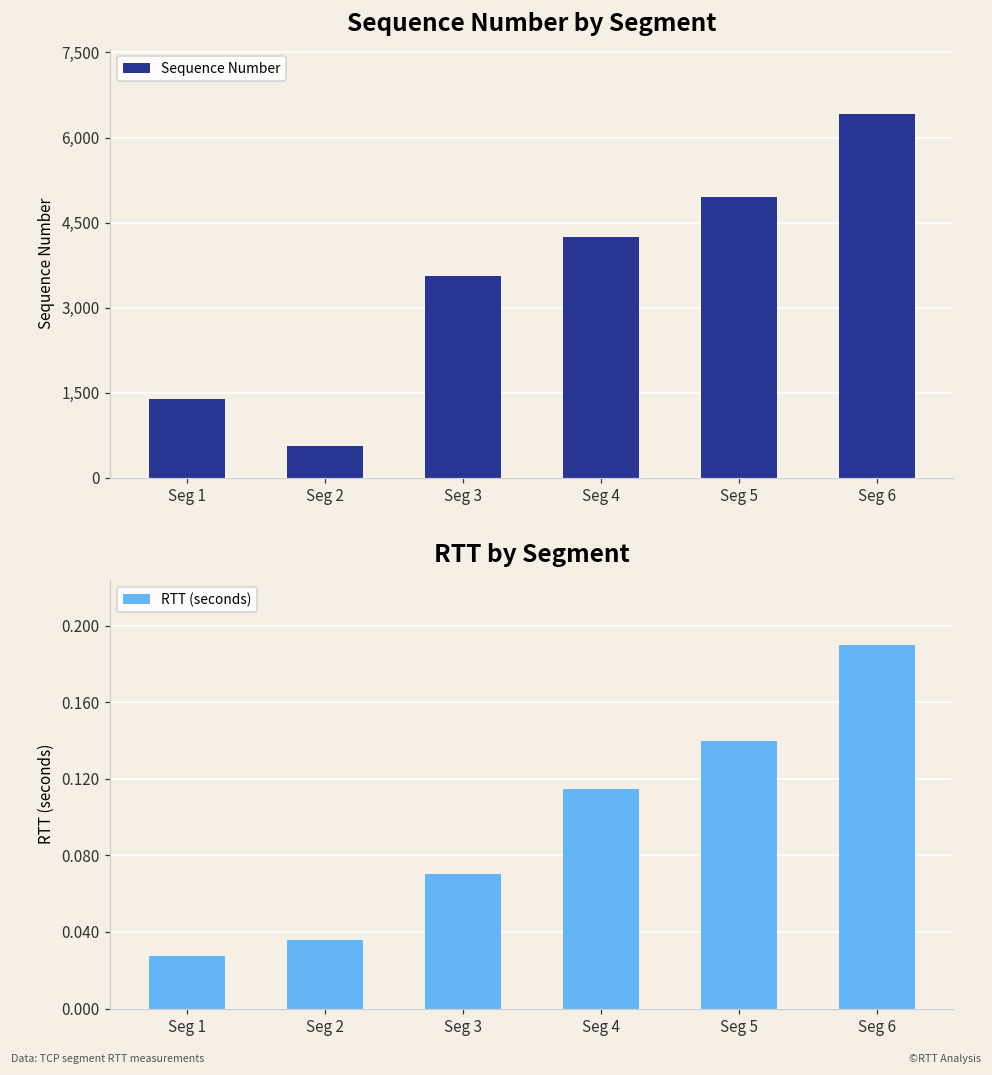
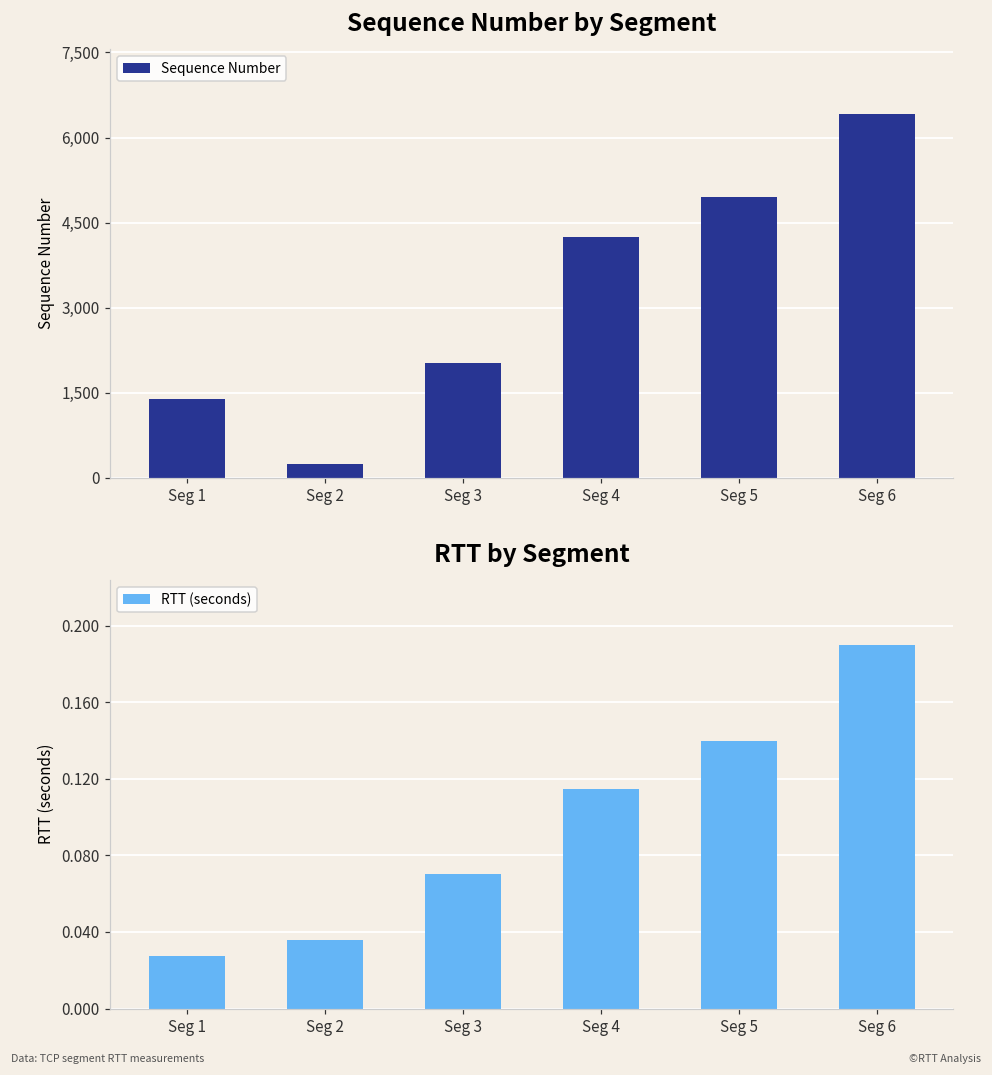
  {
    "Sequence Number by Segment": {
      "Seg 1": "1,400",
-     "Seg 2": "600",
-     "Seg 3": "3,500",
+     "Seg 2": "200",
+     "Seg 3": "2,000",
      "Seg 4": "4,200",
      "Seg 5": "4,900",
      "Seg 6": "6,400"
    },
    "RTT by Segment": {
      "Seg 1": "0.027",
      "Seg 2": "0.036",
      "Seg 3": "0.070",
      "Seg 4": "0.114",
      "Seg 5": "0.140",
      "Seg 6": "0.190"
    }
  }
